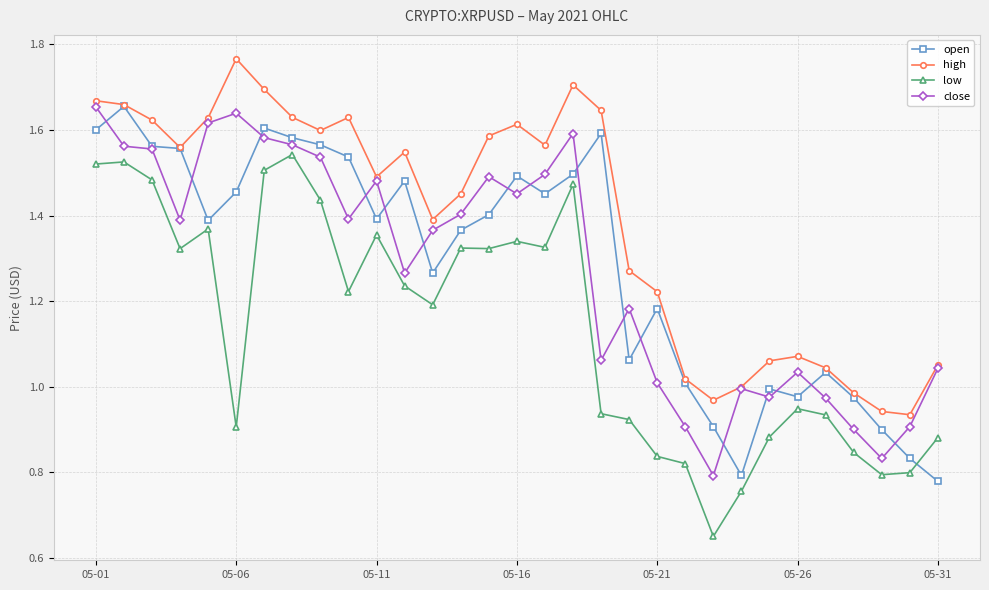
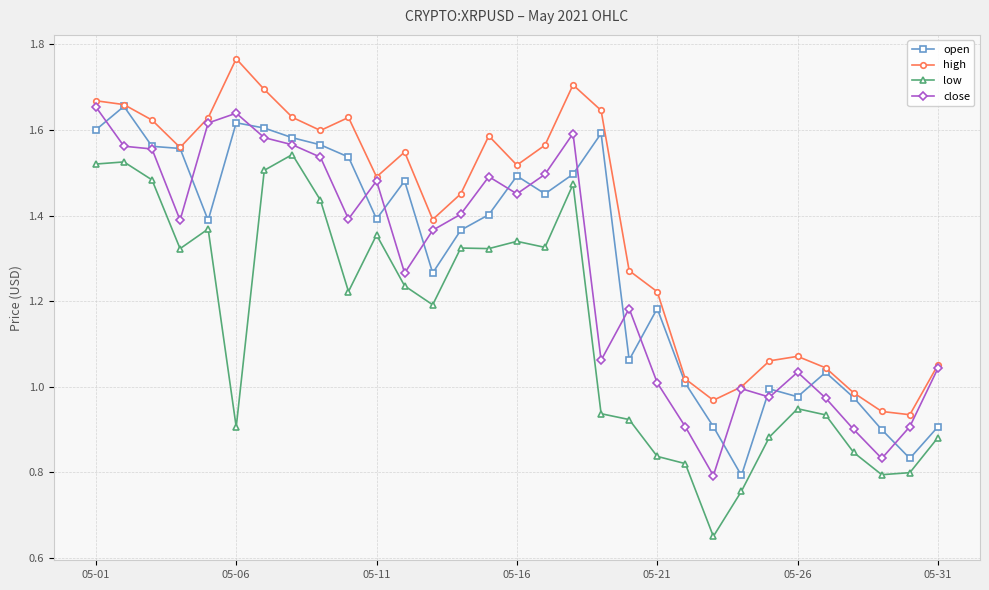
  {
    "open": {
      "05-01": 1.60,
-     "05-06": 1.46,
+     "05-06": 1.62,
      "05-11": 1.39,
      "05-16": 1.49,
      "05-21": 1.18,
      "05-26": 0.98,
-     "05-31": 0.78
+     "05-31": 0.91
    },
    "high": {
      "05-01": 1.67,
      "05-06": 1.77,
      "05-11": 1.49,
-     "05-16": 1.61,
+     "05-16": 1.52,
      "05-21": 1.22,
      "05-26": 1.07,
      "05-31": 1.05
    },
    "low": {
      "05-01": 1.52,
      "05-06": 0.91,
      "05-11": 1.35,
      "05-16": 1.34,
      "05-21": 0.84,
      "05-26": 0.95,
      "05-31": 0.88
    },
    "close": {
      "05-01": 1.65,
      "05-06": 1.64,
      "05-11": 1.48,
      "05-16": 1.45,
      "05-21": 1.01,
      "05-26": 1.03,
      "05-31": 1.04
    }
  }
